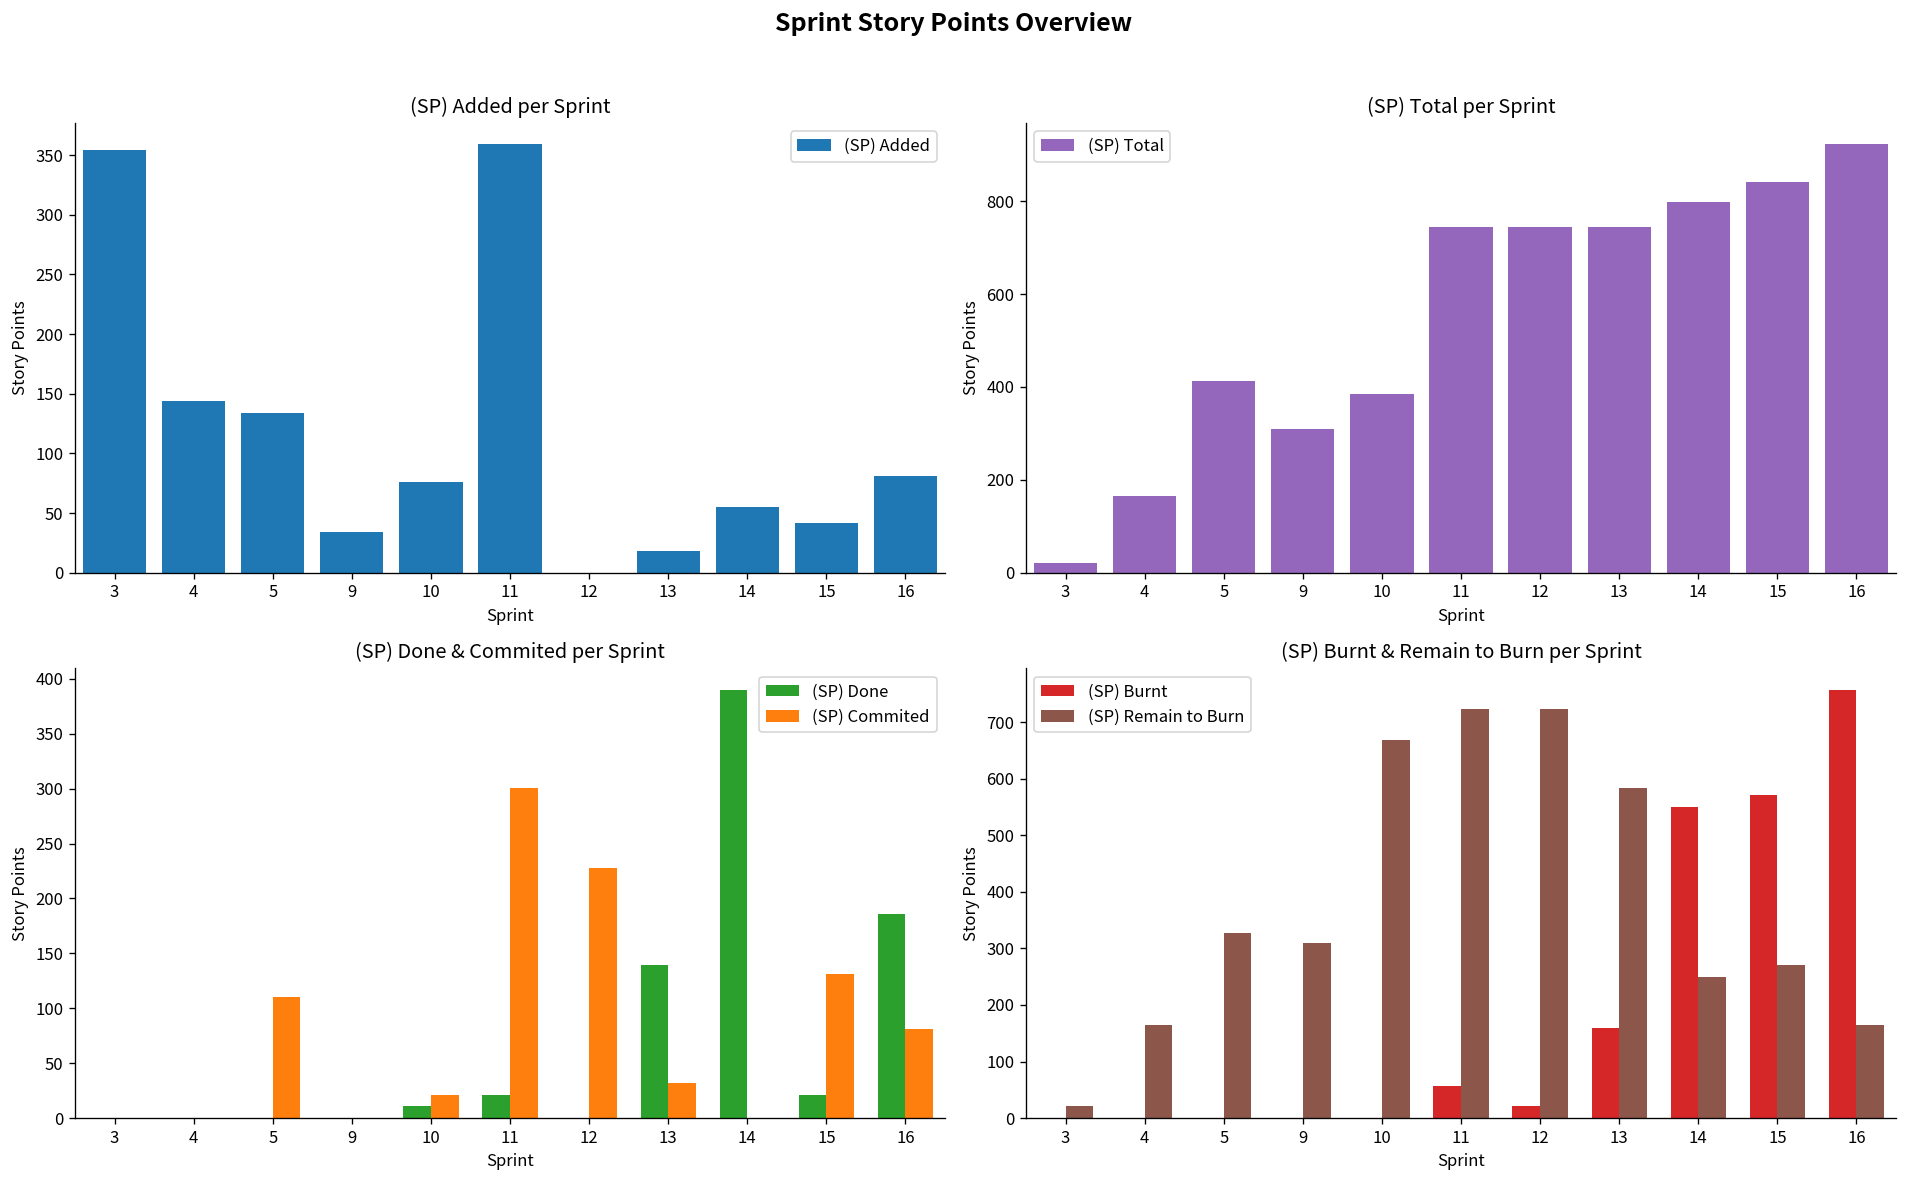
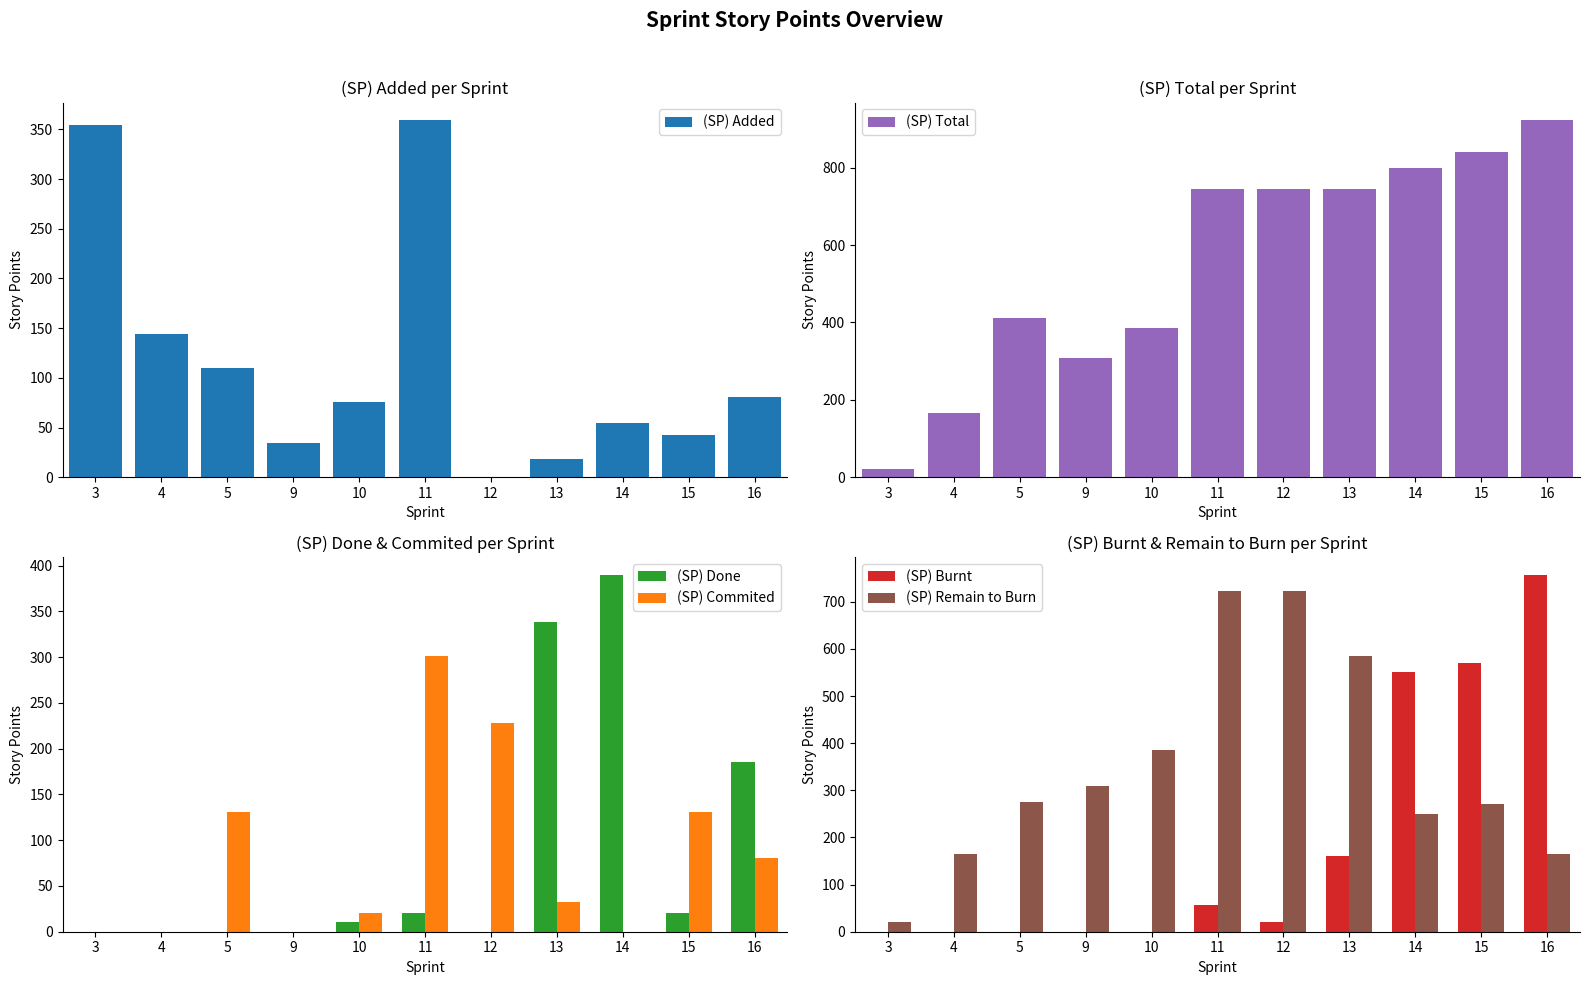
  {
    "(SP) Added per Sprint": {
      "3": 350,
      "4": 140,
-     "5": 130,
+     "5": 110,
      "9": 30,
      "10": 80,
      "11": 360,
      "12": 0,
      "13": 20,
      "14": 60,
      "15": 40,
      "16": 80
    },
    "(SP) Total per Sprint": {
      "3": 20,
      "4": 170,
      "5": 410,
      "9": 310,
      "10": 390,
      "11": 740,
      "12": 740,
      "13": 740,
      "14": 800,
      "15": 840,
      "16": 920
    },
    "(SP) Done & Commited per Sprint": {
      "(SP) Done": {
        "3": 0,
        "4": 0,
        "5": 0,
        "9": 0,
        "10": 10,
        "11": 20,
        "12": 0,
-       "13": 140,
+       "13": 340,
        "14": 390,
        "15": 20,
        "16": 190
      },
      "(SP) Commited": {
        "3": 0,
        "4": 0,
-       "5": 110,
+       "5": 130,
        "9": 0,
        "10": 20,
        "11": 300,
        "12": 230,
        "13": 30,
        "14": 0,
        "15": 130,
        "16": 80
      }
    },
    "(SP) Burnt & Remain to Burn per Sprint": {
      "(SP) Burnt": {
        "3": 0,
        "4": 0,
        "5": 0,
        "9": 0,
        "10": 0,
        "11": 60,
        "12": 20,
        "13": 160,
        "14": 550,
        "15": 570,
        "16": 760
      },
      "(SP) Remain to Burn": {
        "3": 20,
        "4": 170,
-       "5": 330,
+       "5": 280,
        "9": 310,
-       "10": 670,
+       "10": 390,
        "11": 720,
        "12": 720,
        "13": 580,
        "14": 250,
        "15": 270,
        "16": 170
      }
    }
  }
